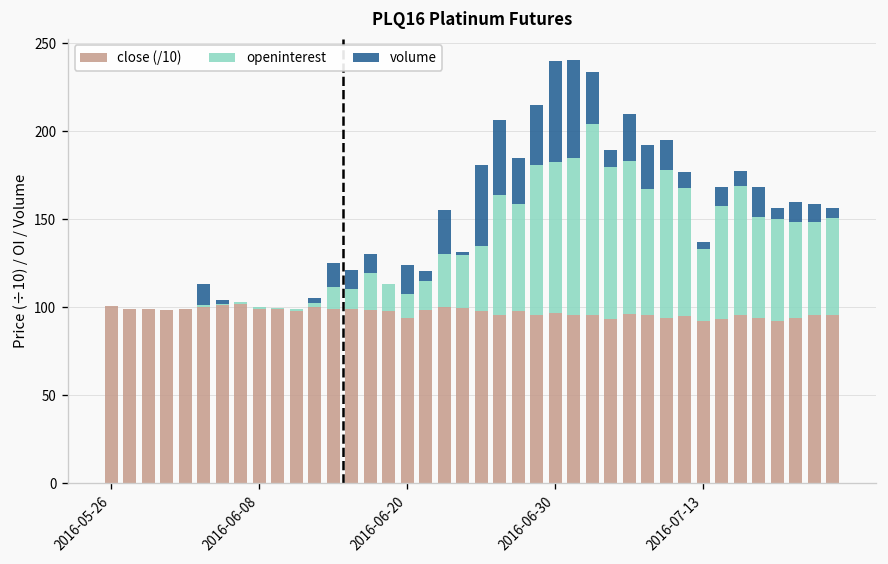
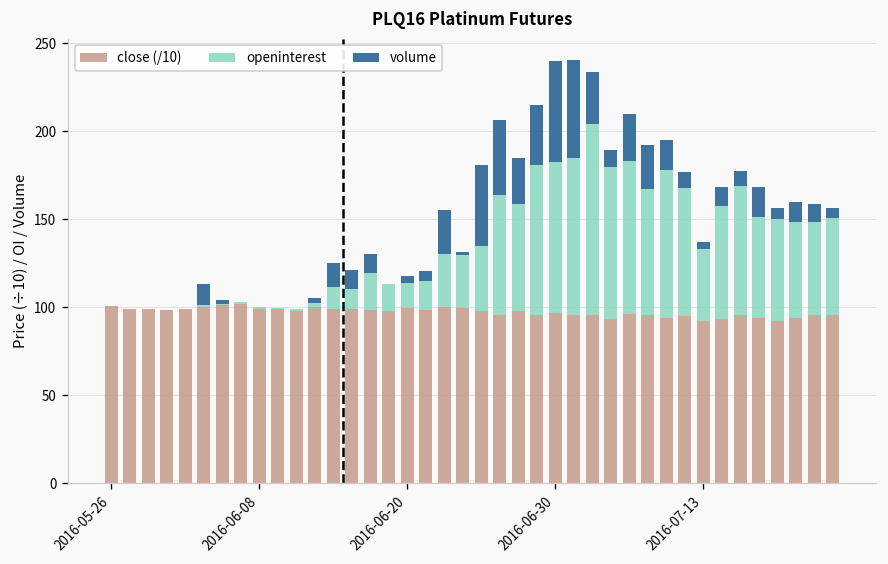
  {
    "close (/10)": {
      "2016-05-26": 101,
      "2016-06-08": 99,
-     "2016-06-20": 94,
+     "2016-06-20": 100,
      "2016-06-30": 97,
      "2016-07-13": 92
    },
    "openinterest": {
      "2016-05-26": 0,
      "2016-06-20": 14,
      "2016-06-30": 86,
      "2016-07-13": 41
    },
    "volume": {
      "2016-05-26": 0,
      "2016-06-08": 0,
-     "2016-06-20": 16,
+     "2016-06-20": 4,
      "2016-06-30": 57,
      "2016-07-13": 4
    }
  }
